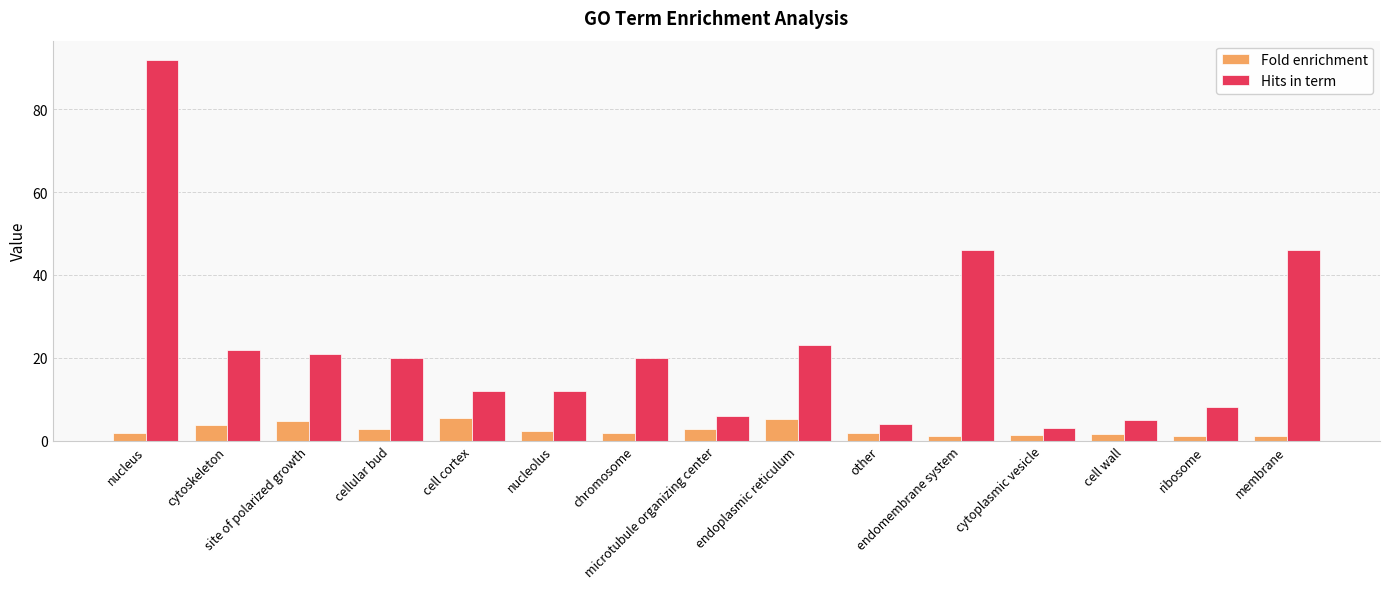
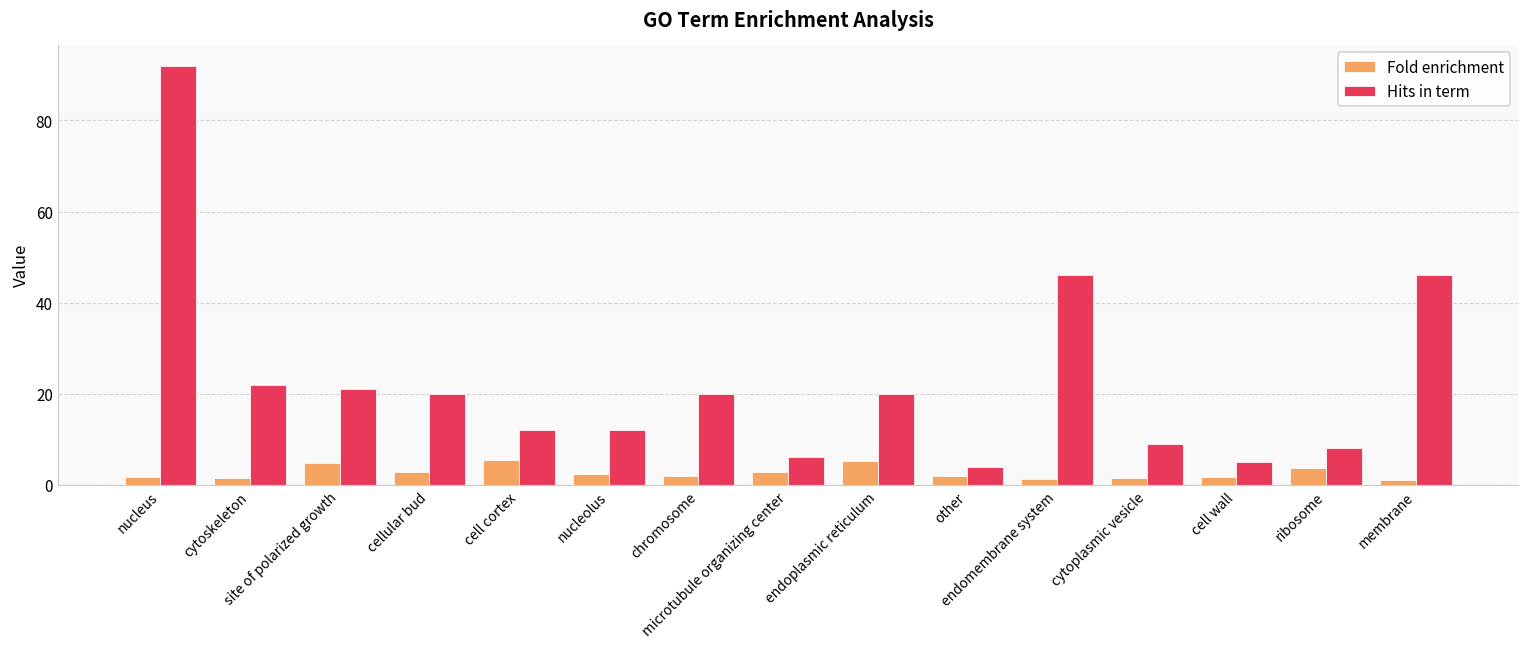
  {
    "Fold enrichment": {
      "nucleus": 2,
-     "cytoskeleton": 4,
+     "cytoskeleton": 2,
      "site of polarized growth": 5,
      "cellular bud": 3,
      "cell cortex": 6,
      "nucleolus": 2,
      "chromosome": 2,
      "microtubule organizing center": 3,
      "endoplasmic reticulum": 5,
      "other": 2,
      "endomembrane system": 1,
      "cytoplasmic vesicle": 1,
      "cell wall": 2,
-     "ribosome": 1,
+     "ribosome": 4,
      "membrane": 1
    },
    "Hits in term": {
      "nucleus": 92,
      "cytoskeleton": 22,
      "site of polarized growth": 21,
      "cellular bud": 20,
      "cell cortex": 12,
      "nucleolus": 12,
      "chromosome": 20,
      "microtubule organizing center": 6,
-     "endoplasmic reticulum": 23,
+     "endoplasmic reticulum": 20,
      "other": 4,
      "endomembrane system": 46,
-     "cytoplasmic vesicle": 3,
+     "cytoplasmic vesicle": 9,
      "cell wall": 5,
      "ribosome": 8,
      "membrane": 46
    }
  }
